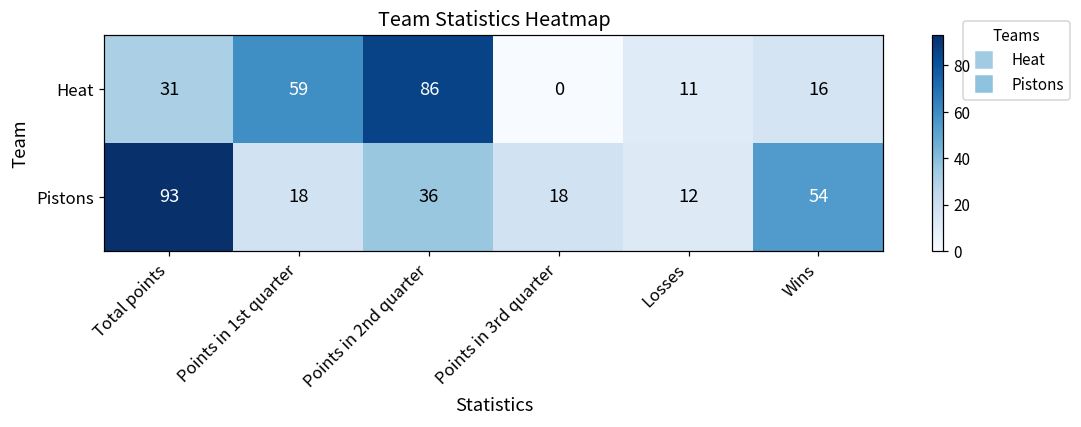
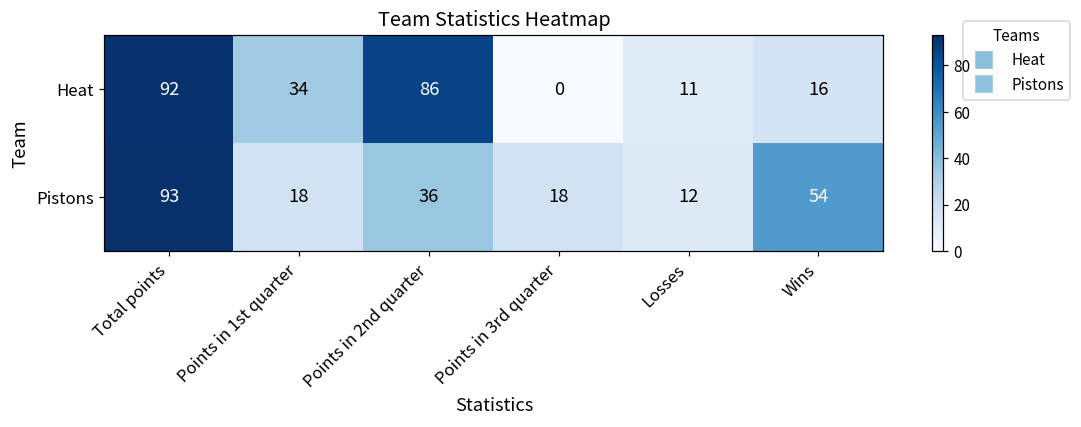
  {
    "Heat": {
-     "Total points": 31,
-     "Points in 1st quarter": 59,
+     "Total points": 92,
+     "Points in 1st quarter": 34,
      "Points in 2nd quarter": 86,
      "Points in 3rd quarter": 0,
      "Losses": 11,
      "Wins": 16
    },
    "Pistons": {
      "Total points": 93,
      "Points in 1st quarter": 18,
      "Points in 2nd quarter": 36,
      "Points in 3rd quarter": 18,
      "Losses": 12,
      "Wins": 54
    }
  }
